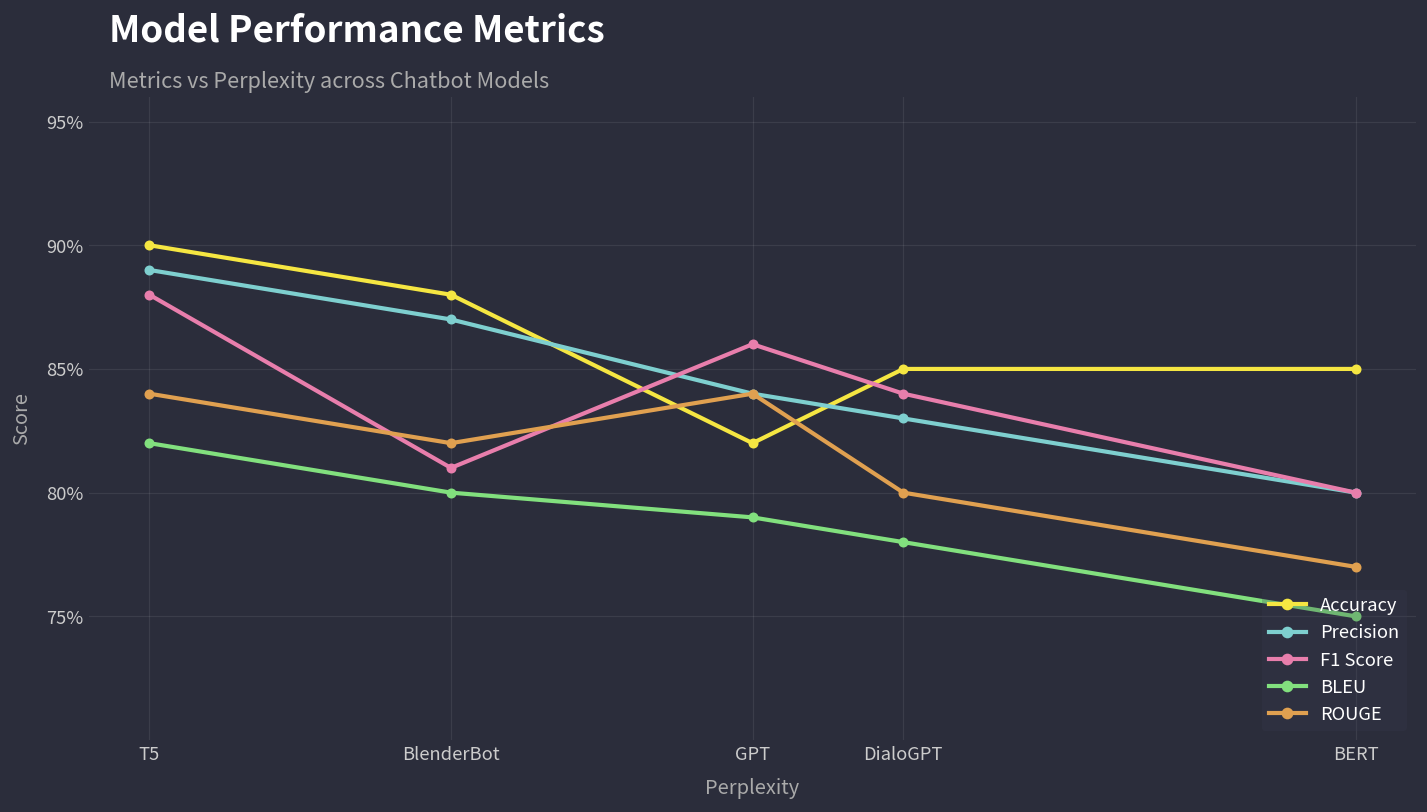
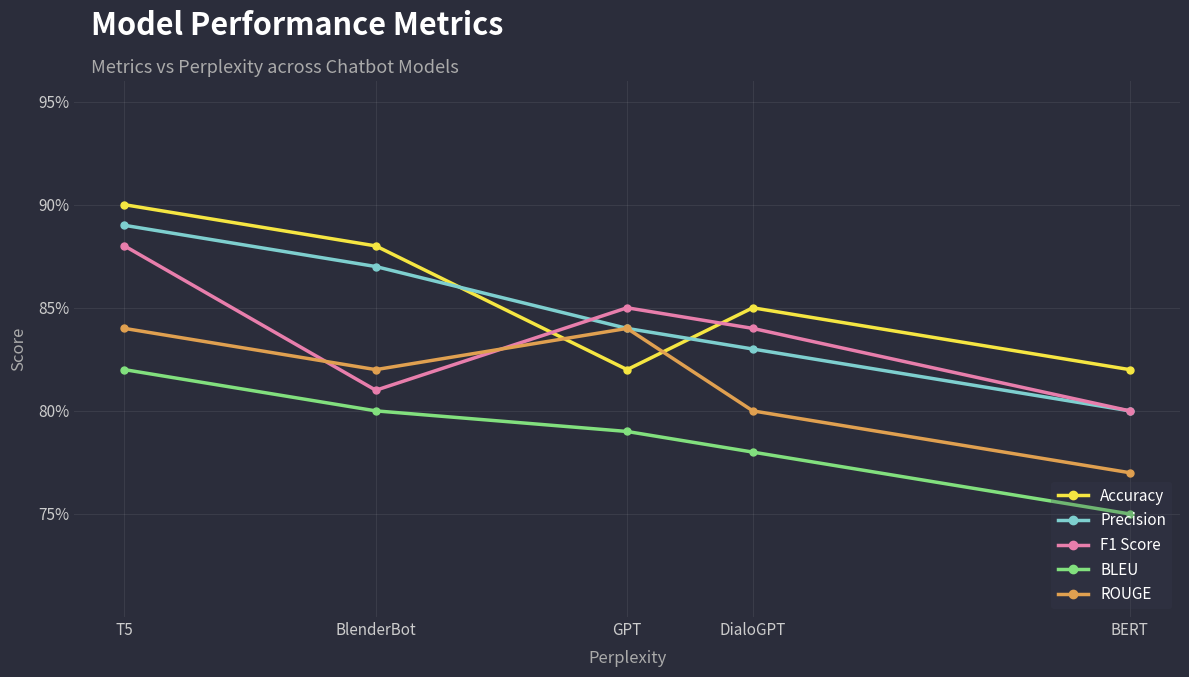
  {
    "Accuracy": {
      "T5": "90.0%",
      "BlenderBot": "88.0%",
      "GPT": "82.0%",
      "DialoGPT": "85.0%",
-     "BERT": "85.0%"
+     "BERT": "82.0%"
    },
    "Precision": {
      "T5": "89.0%",
      "BlenderBot": "87.0%",
      "DialoGPT": "83.0%"
    },
    "F1 Score": {
      "T5": "88.0%",
      "BlenderBot": "81.0%",
-     "GPT": "86.0%",
+     "GPT": "85.0%",
      "DialoGPT": "84.0%"
    },
    "BLEU": {
      "T5": "82.0%",
      "BlenderBot": "80.0%",
      "GPT": "79.0%",
      "DialoGPT": "78.0%"
    },
    "ROUGE": {
      "T5": "84.0%",
      "BlenderBot": "82.0%",
      "DialoGPT": "80.0%",
      "BERT": "77.0%"
    }
  }
